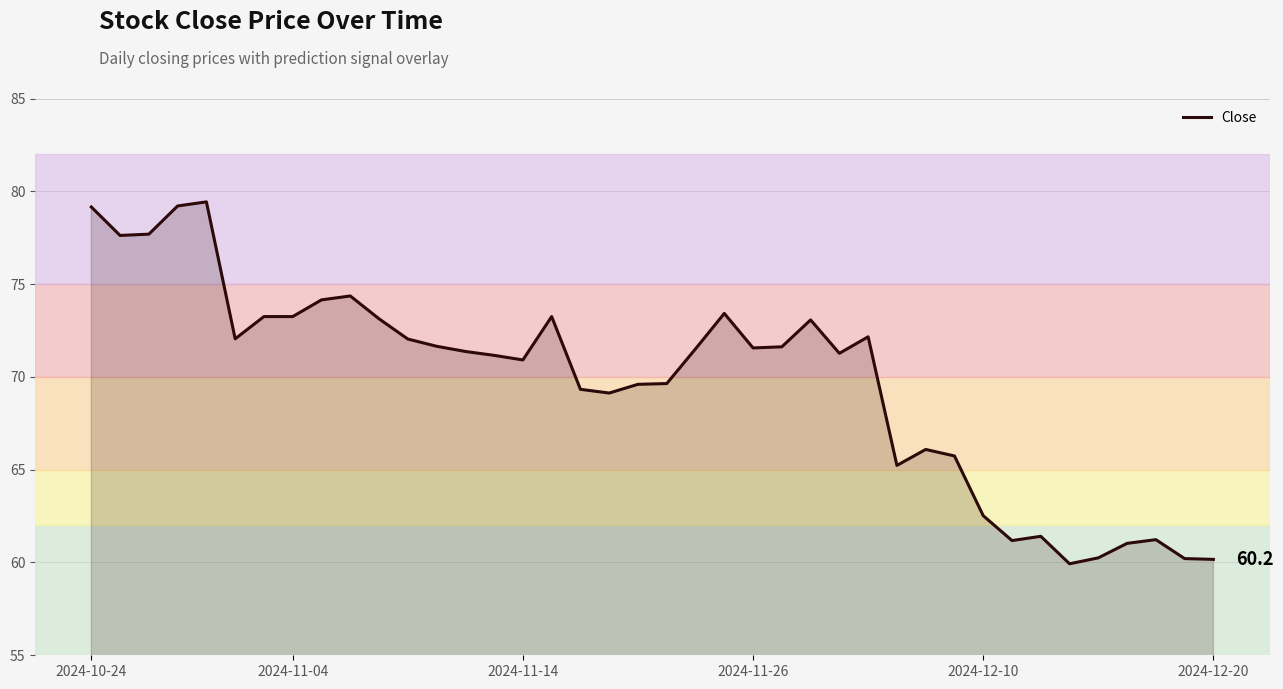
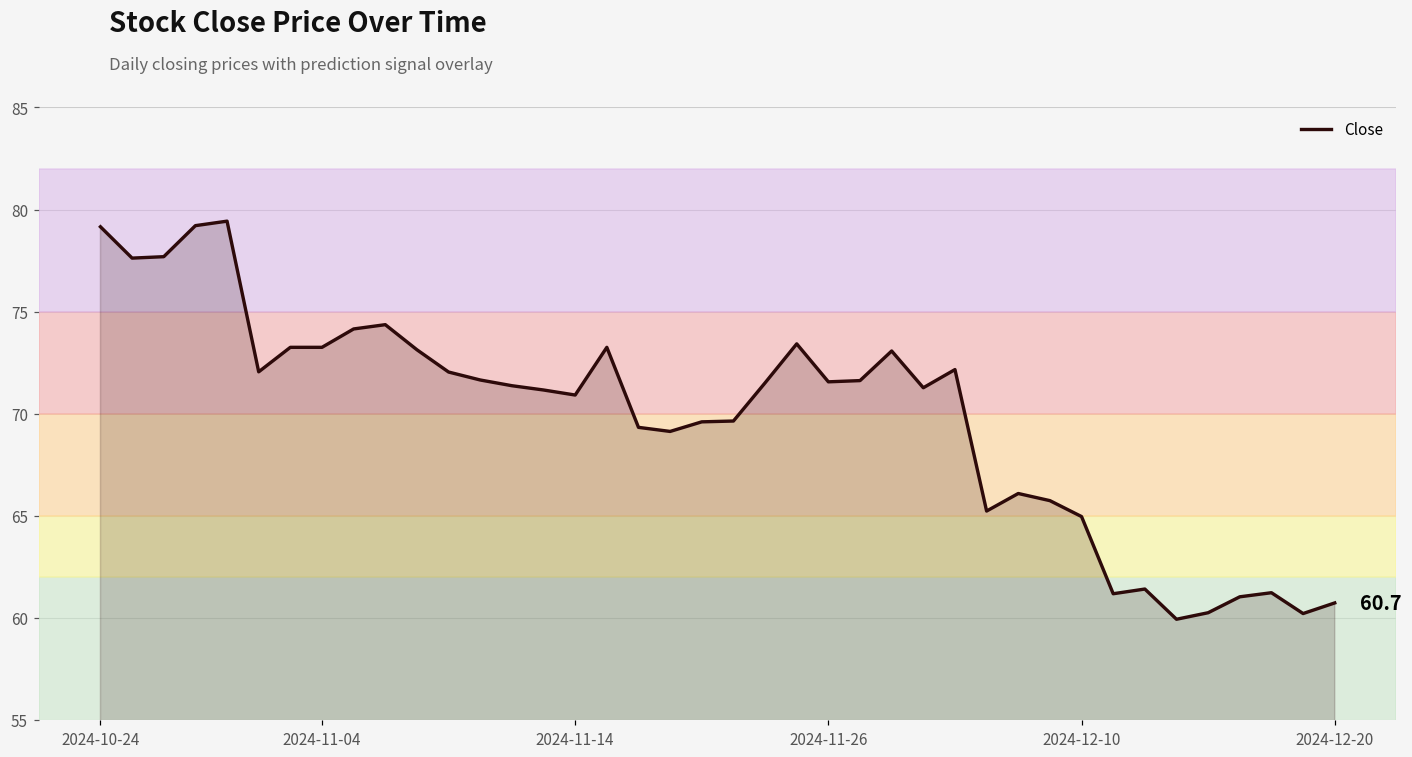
  {
-   "2024-12-10": 62.5,
-   "2024-12-20": 60.2
+   "2024-12-10": 65.0,
+   "2024-12-20": 60.7
  }
